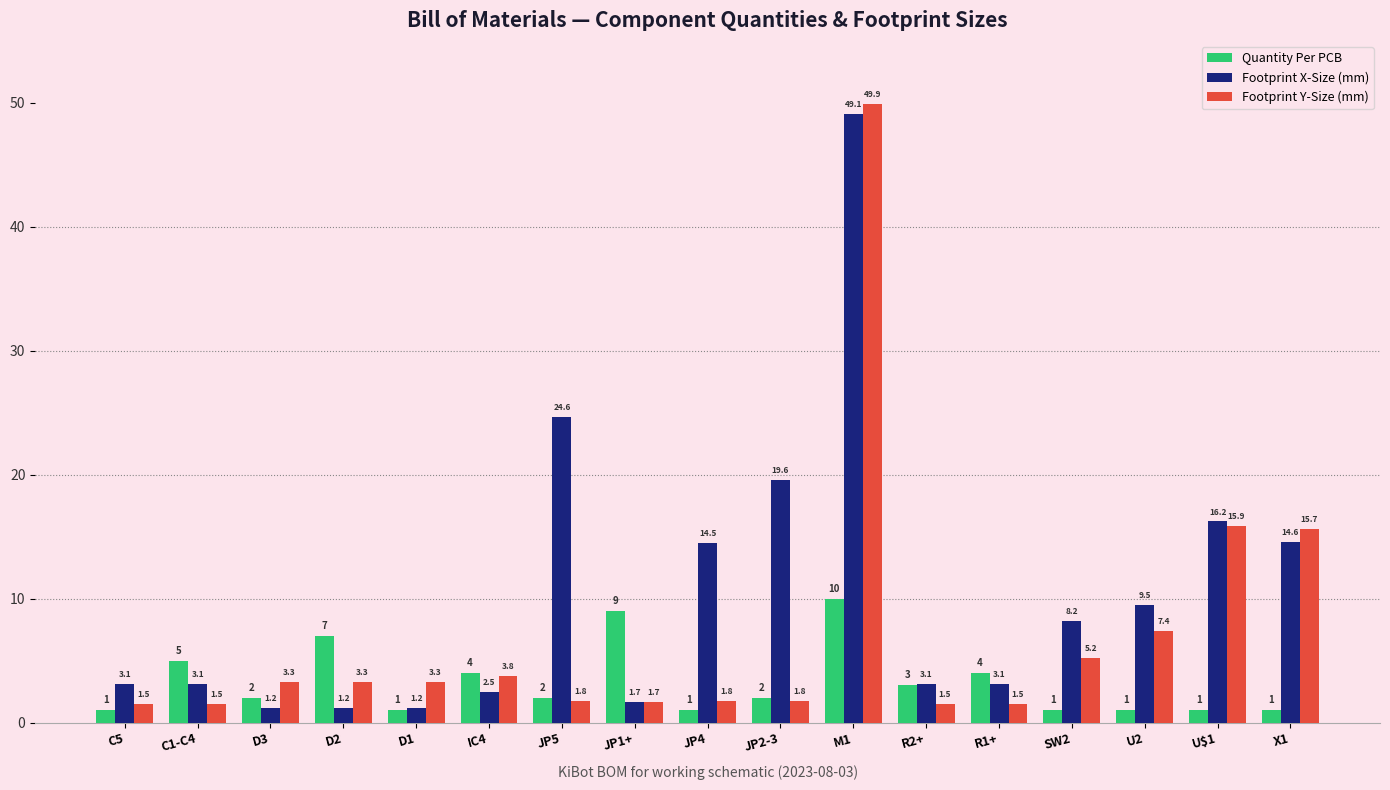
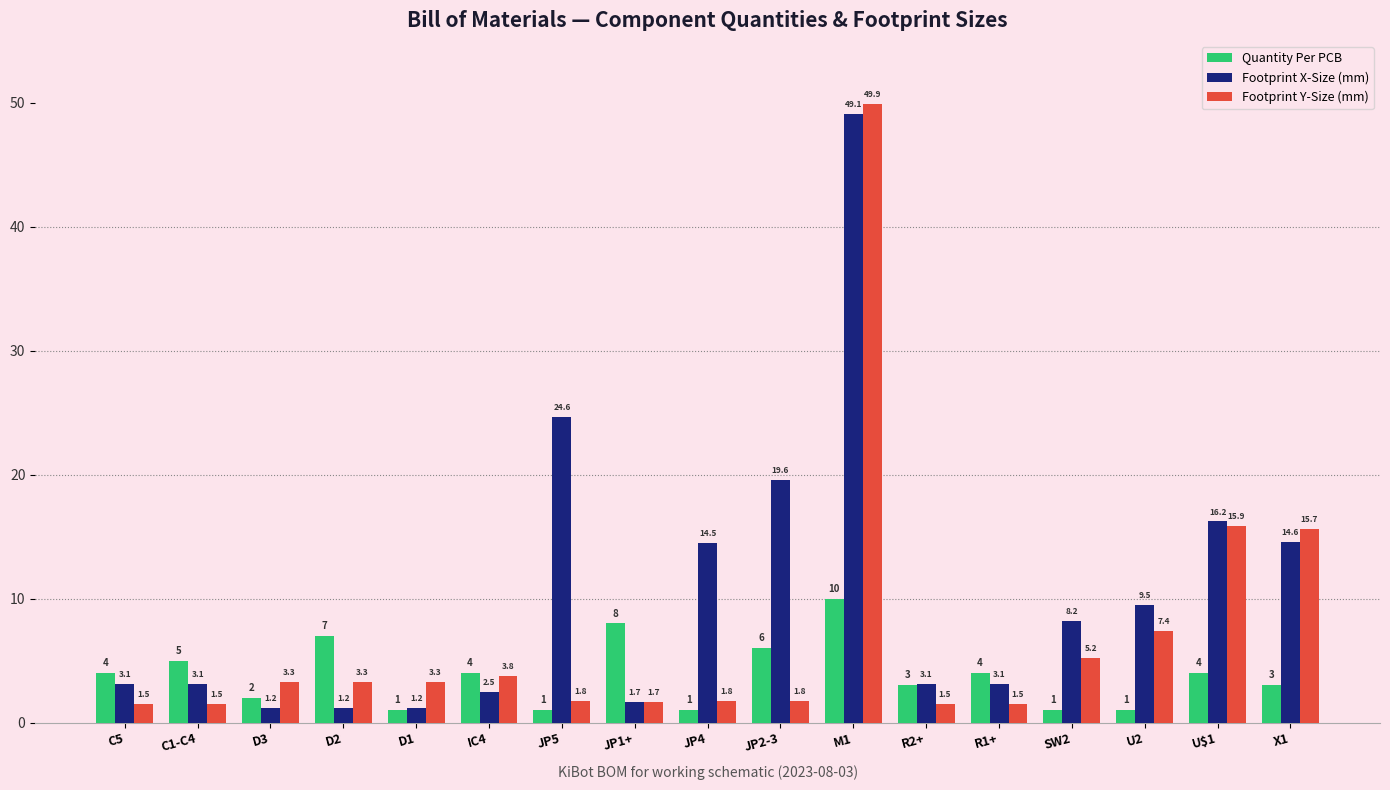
  {
    "Quantity Per PCB": {
-     "C5": 1,
+     "C5": 4,
      "C1-C4": 5,
      "D3": 2,
      "D2": 7,
      "D1": 1,
      "IC4": 4,
-     "JP5": 2,
-     "JP1+": 9,
+     "JP5": 1,
+     "JP1+": 8,
      "JP4": 1,
-     "JP2-3": 2,
+     "JP2-3": 6,
      "M1": 10,
      "R2+": 3,
      "R1+": 4,
      "SW2": 1,
      "U2": 1,
-     "U$1": 1,
-     "X1": 1
+     "U$1": 4,
+     "X1": 3
    },
    "Footprint X-Size (mm)": {
      "C5": 3.1,
      "C1-C4": 3.1,
      "D3": 1.2,
      "D2": 1.2,
      "D1": 1.2,
      "IC4": 2.5,
      "JP5": 24.6,
      "JP1+": 1.7,
      "JP4": 14.5,
      "JP2-3": 19.6,
      "M1": 49.1,
      "R2+": 3.1,
      "R1+": 3.1,
      "SW2": 8.2,
      "U2": 9.5,
      "U$1": 16.2,
      "X1": 14.6
    },
    "Footprint Y-Size (mm)": {
      "C5": 1.5,
      "C1-C4": 1.5,
      "D3": 3.3,
      "D2": 3.3,
      "D1": 3.3,
      "IC4": 3.8,
      "JP5": 1.8,
      "JP1+": 1.7,
      "JP4": 1.8,
      "JP2-3": 1.8,
      "M1": 49.9,
      "R2+": 1.5,
      "R1+": 1.5,
      "SW2": 5.2,
      "U2": 7.4,
      "U$1": 15.9,
      "X1": 15.7
    }
  }
